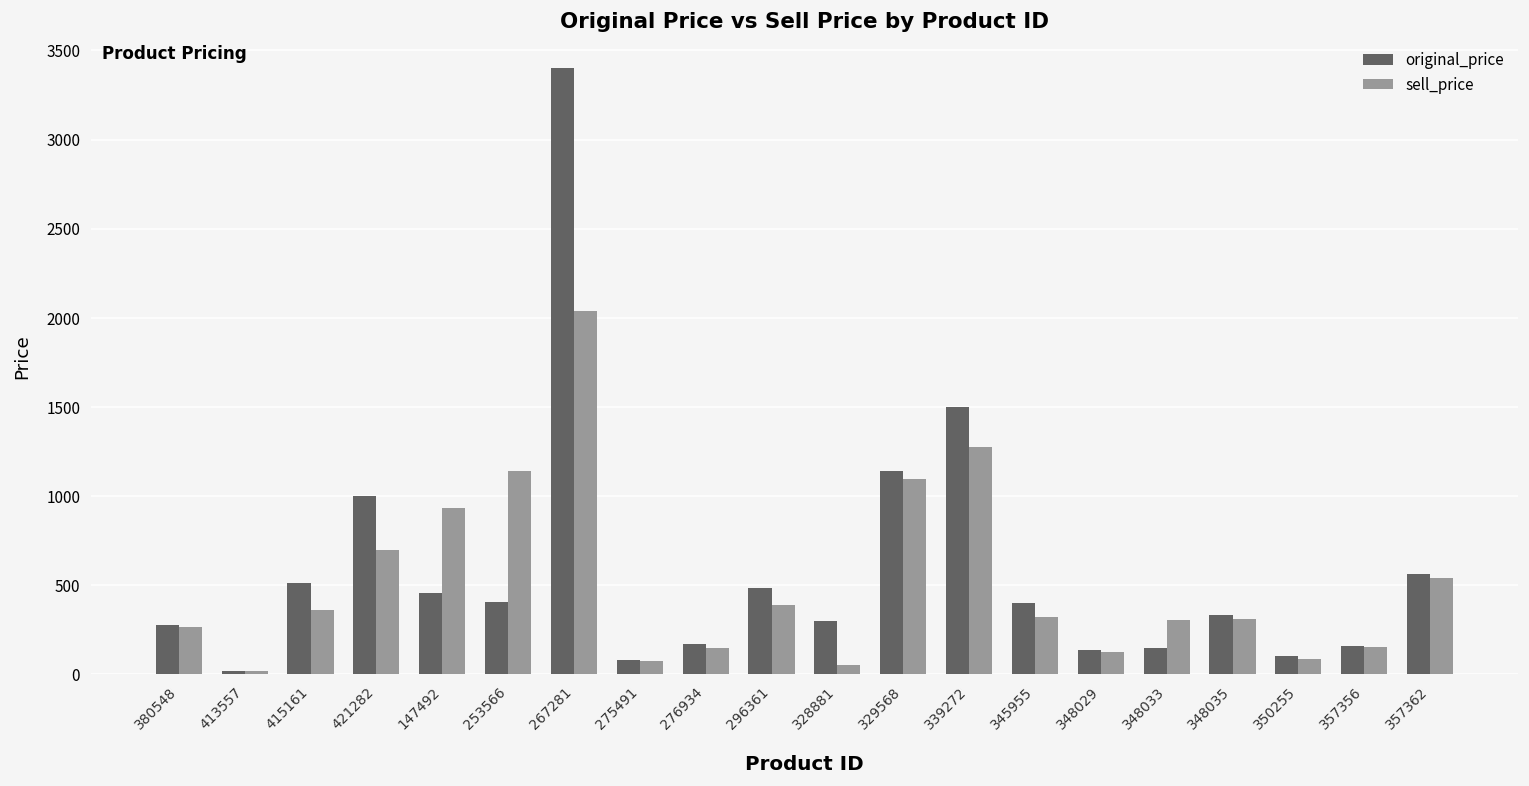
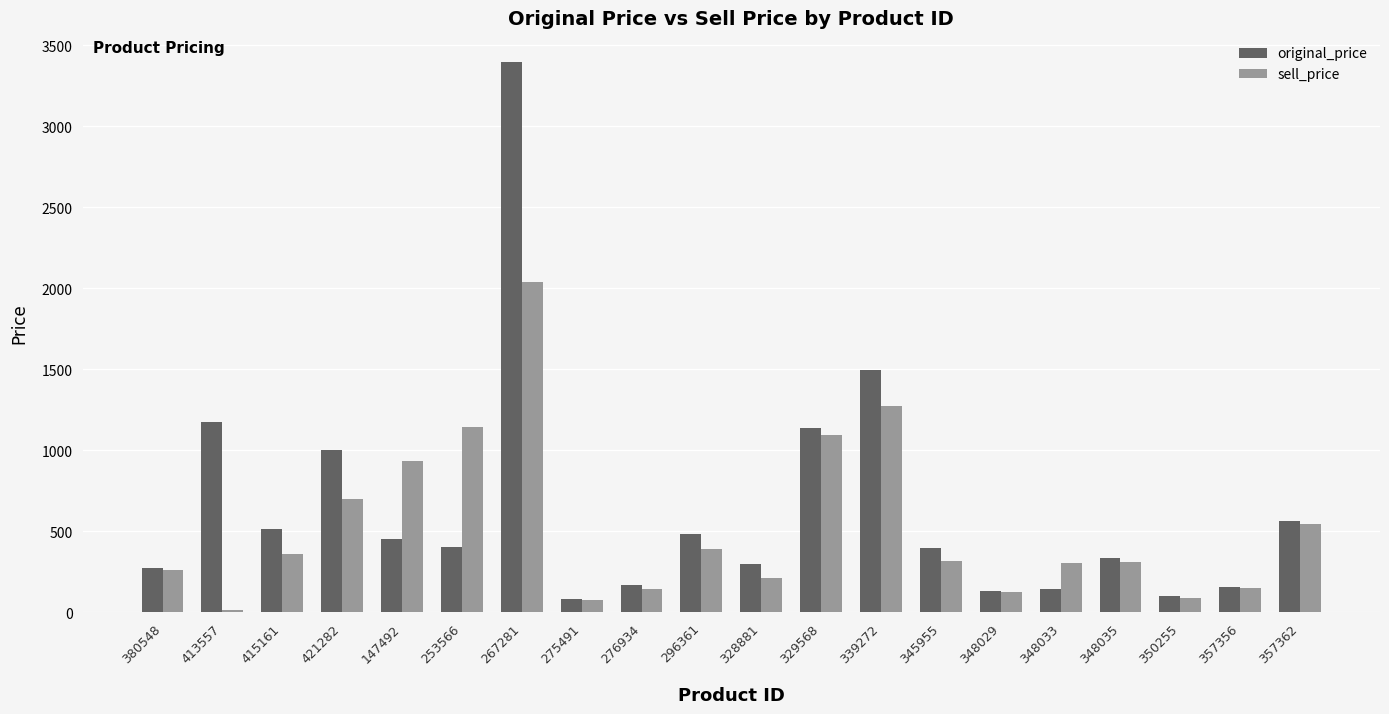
  {
    "original_price": {
      "380548": 280,
-     "413557": 20,
+     "413557": 1180,
      "415161": 520,
      "421282": 1000,
      "147492": 460,
      "253566": 410,
      "267281": 3400,
      "275491": 80,
      "276934": 170,
      "296361": 490,
      "328881": 300,
      "329568": 1140,
      "339272": 1500,
      "345955": 400,
      "348029": 140,
      "348033": 150,
      "348035": 340,
      "350255": 100,
      "357356": 160,
      "357362": 570
    },
    "sell_price": {
      "380548": 260,
      "413557": 20,
      "415161": 360,
      "421282": 700,
      "147492": 940,
      "253566": 1140,
      "267281": 2040,
      "275491": 80,
      "276934": 150,
      "296361": 390,
-     "328881": 50,
+     "328881": 210,
      "329568": 1100,
      "339272": 1280,
      "345955": 320,
      "348029": 130,
      "348033": 300,
      "348035": 310,
      "350255": 90,
      "357356": 150,
      "357362": 540
    }
  }
